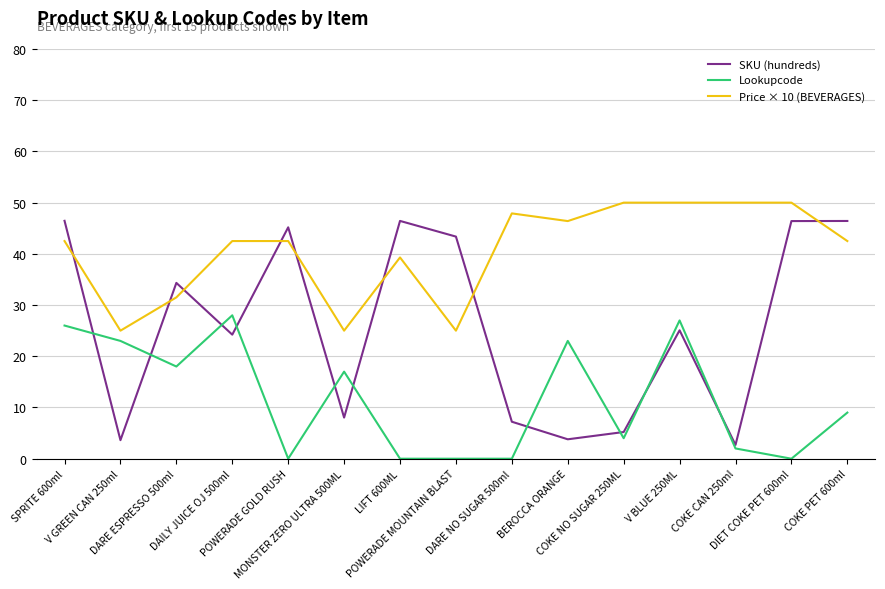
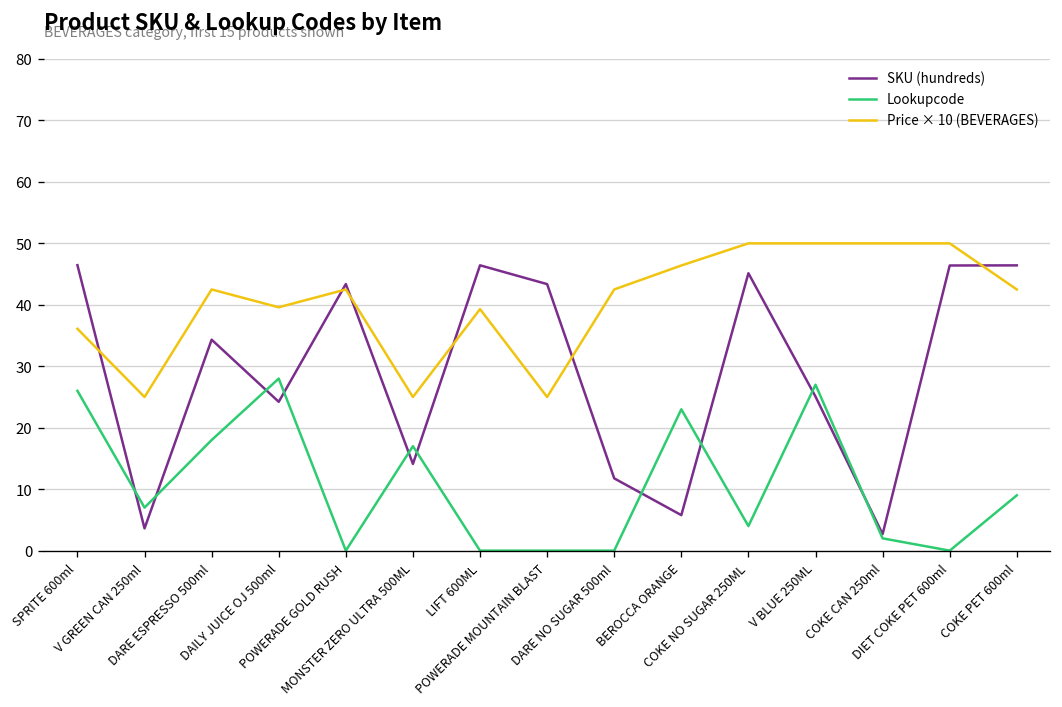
  {
    "SKU (hundreds)": {
      "SPRITE 600ml": 46,
      "V GREEN CAN 250ml": 4,
      "DARE ESPRESSO 500ml": 34,
      "DAILY JUICE OJ 500ml": 24,
-     "POWERADE GOLD RUSH": 45,
-     "MONSTER ZERO ULTRA 500ML": 8,
+     "POWERADE GOLD RUSH": 43,
+     "MONSTER ZERO ULTRA 500ML": 14,
      "LIFT 600ML": 46,
      "POWERADE MOUNTAIN BLAST": 43,
-     "DARE NO SUGAR 500ml": 7,
-     "BEROCCA ORANGE": 4,
-     "COKE NO SUGAR 250ML": 5,
+     "DARE NO SUGAR 500ml": 12,
+     "BEROCCA ORANGE": 6,
+     "COKE NO SUGAR 250ML": 45,
      "V BLUE 250ML": 25,
      "COKE CAN 250ml": 3,
      "DIET COKE PET 600ml": 46,
      "COKE PET 600ml": 46
    },
    "Lookupcode": {
      "SPRITE 600ml": 26,
-     "V GREEN CAN 250ml": 23,
+     "V GREEN CAN 250ml": 7,
      "DARE ESPRESSO 500ml": 18,
      "DAILY JUICE OJ 500ml": 28,
      "POWERADE GOLD RUSH": 0,
      "MONSTER ZERO ULTRA 500ML": 17,
      "LIFT 600ML": 0,
      "POWERADE MOUNTAIN BLAST": 0,
      "DARE NO SUGAR 500ml": 0,
      "BEROCCA ORANGE": 23,
      "COKE NO SUGAR 250ML": 4,
      "V BLUE 250ML": 27,
      "COKE CAN 250ml": 2,
      "DIET COKE PET 600ml": 0,
      "COKE PET 600ml": 9
    },
    "Price × 10 (BEVERAGES)": {
-     "SPRITE 600ml": 43,
+     "SPRITE 600ml": 36,
      "V GREEN CAN 250ml": 25,
-     "DARE ESPRESSO 500ml": 32,
-     "DAILY JUICE OJ 500ml": 43,
+     "DARE ESPRESSO 500ml": 43,
+     "DAILY JUICE OJ 500ml": 40,
      "POWERADE GOLD RUSH": 43,
      "MONSTER ZERO ULTRA 500ML": 25,
      "LIFT 600ML": 39,
      "POWERADE MOUNTAIN BLAST": 25,
-     "DARE NO SUGAR 500ml": 48,
+     "DARE NO SUGAR 500ml": 43,
      "BEROCCA ORANGE": 46,
      "COKE NO SUGAR 250ML": 50,
      "V BLUE 250ML": 50,
      "COKE CAN 250ml": 50,
      "DIET COKE PET 600ml": 50,
      "COKE PET 600ml": 43
    }
  }
